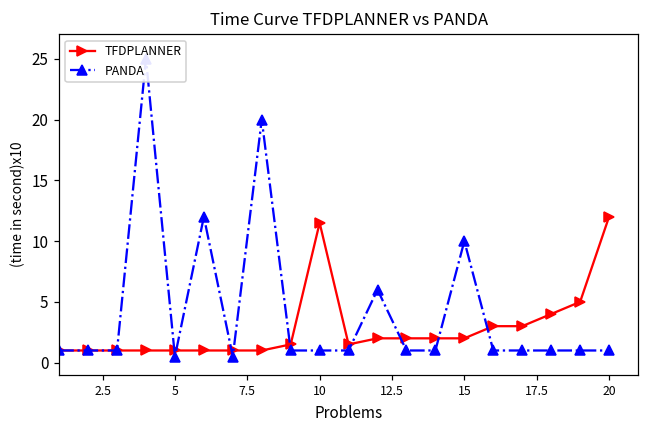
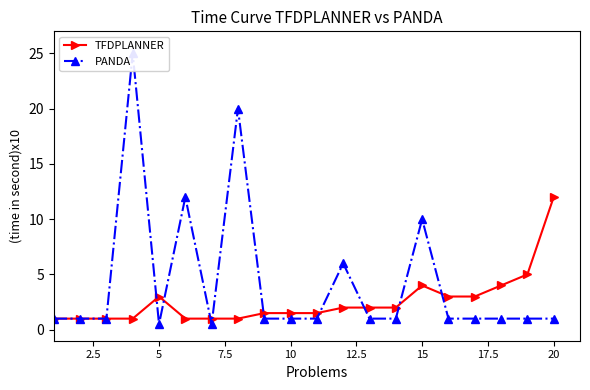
  {
    "TFDPLANNER": {
-     "5": 1,
-     "10": 11.5,
-     "15": 2,
+     "5": 3,
+     "10": 1.5,
+     "15": 4,
      "20": 12.0
    },
    "PANDA": {
      "5": 0.5,
      "10": 1.0,
      "15": 10.0,
      "20": 1.0
    }
  }
